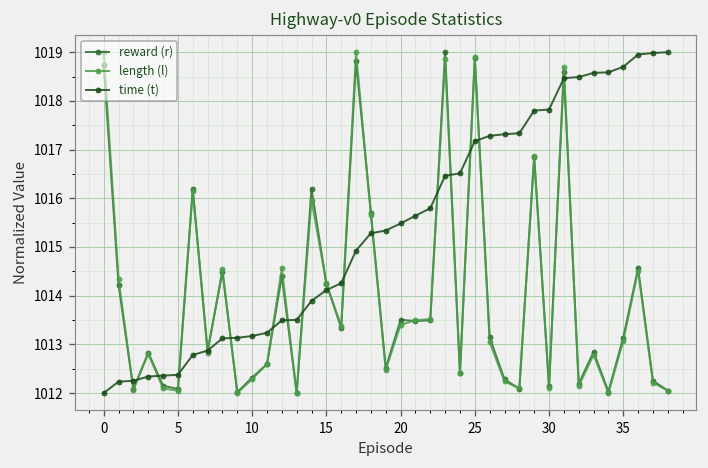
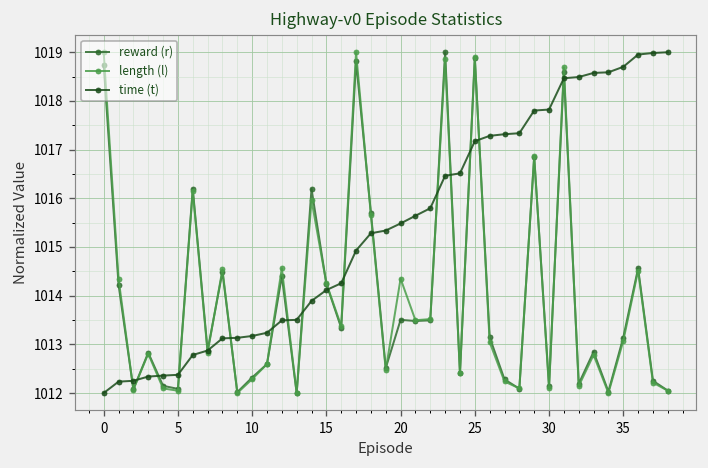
  {
    "length (l)": {
-     "20": 1013.4,
+     "20": 1014.3,
      "35": 1013.1
    }
  }
